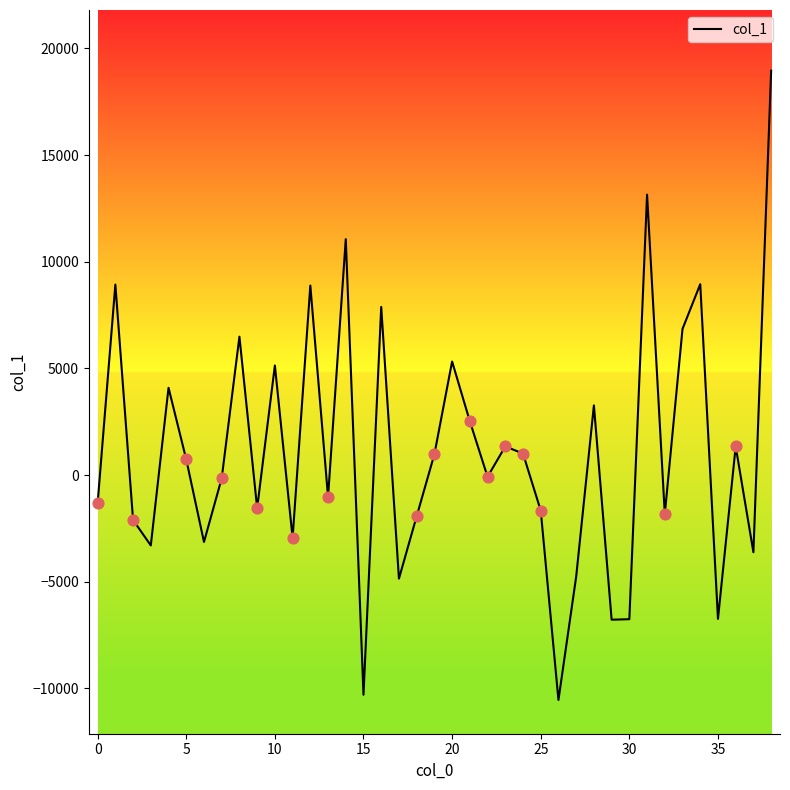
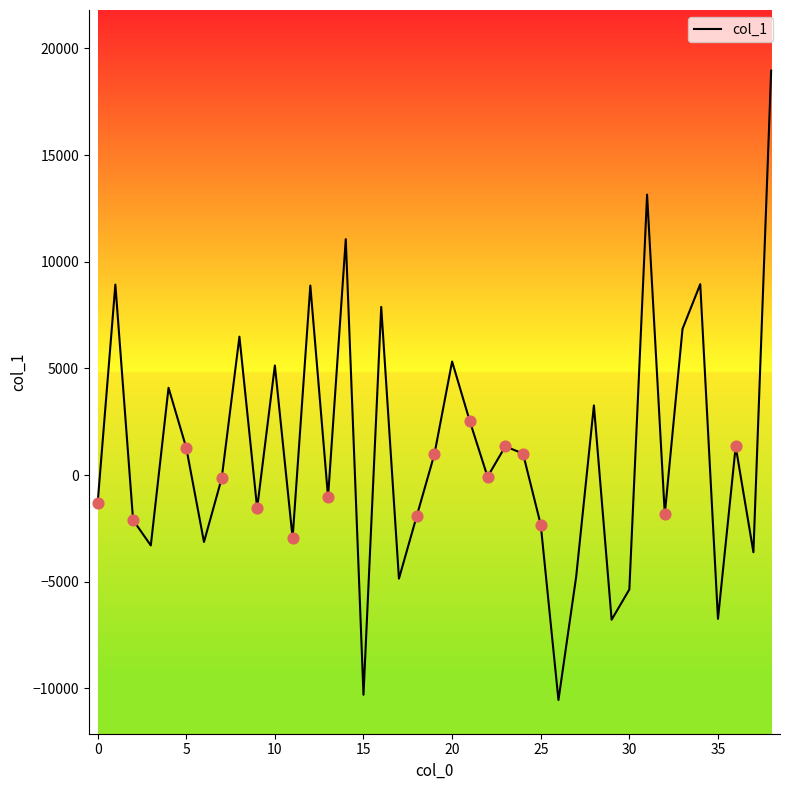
  {
    "col_1": {
-     "5": 700,
+     "5": 1300,
      "10": 5100,
      "15": -10300,
      "20": 5300,
-     "25": -1700,
-     "30": -6800,
+     "25": -2300,
+     "30": -5400,
      "35": -6700
    }
  }
